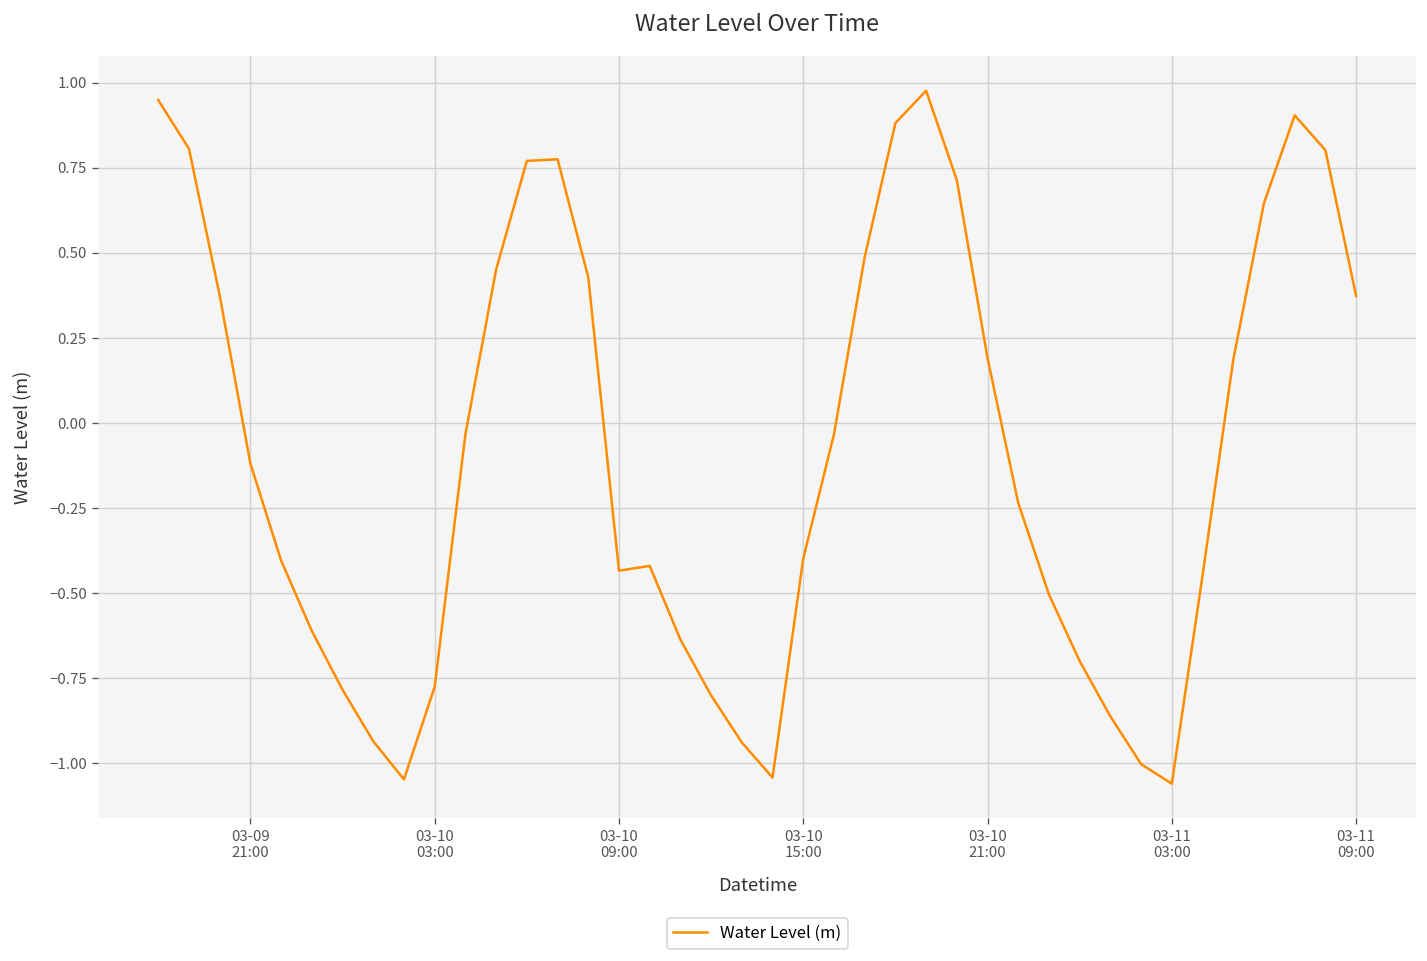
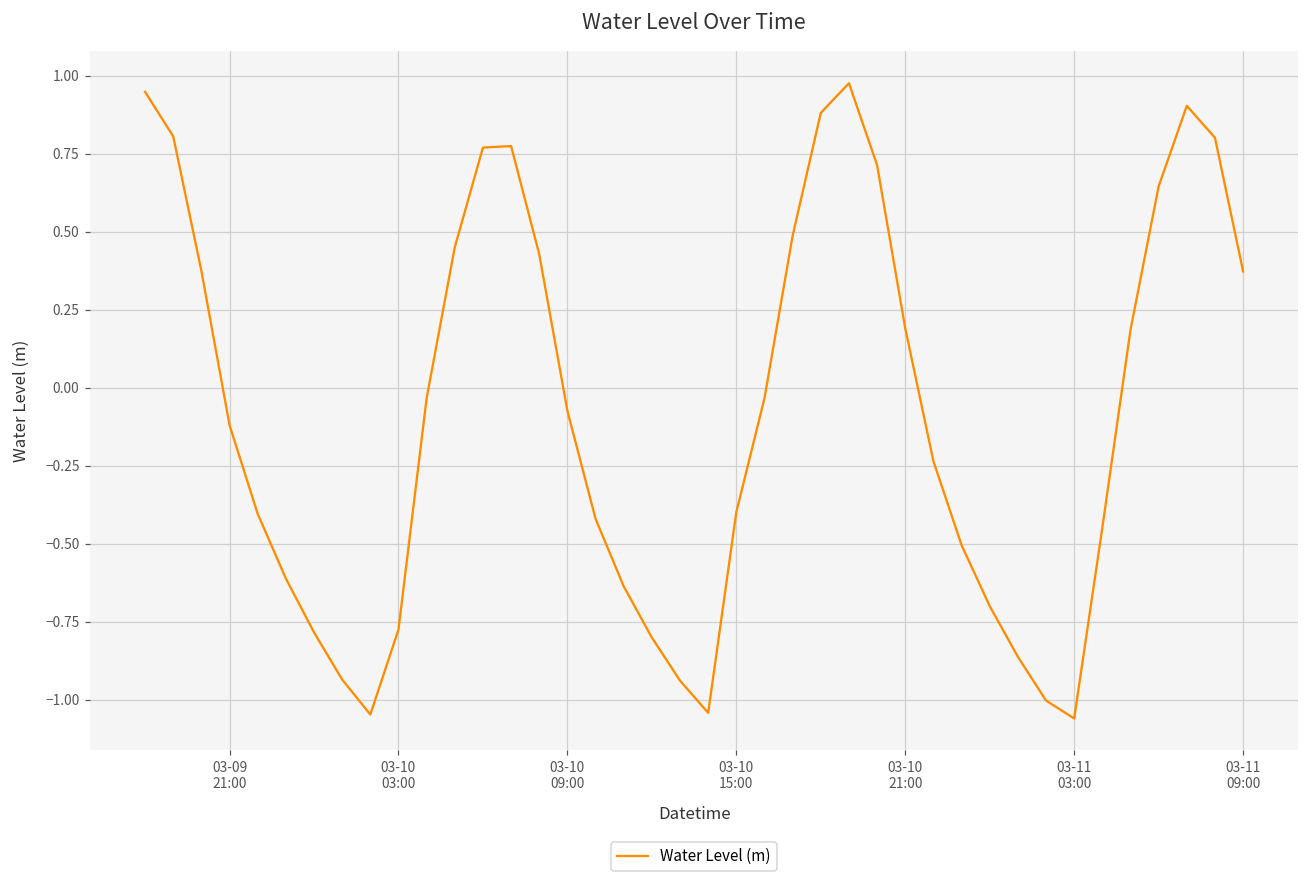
  {
    "03-09 21:00": -0.12,
    "03-10 03:00": -0.77,
-   "03-10 09:00": -0.43,
+   "03-10 09:00": -0.07,
    "03-10 15:00": -0.40,
    "03-10 21:00": 0.19,
    "03-11 03:00": -1.06,
    "03-11 09:00": 0.37
  }
